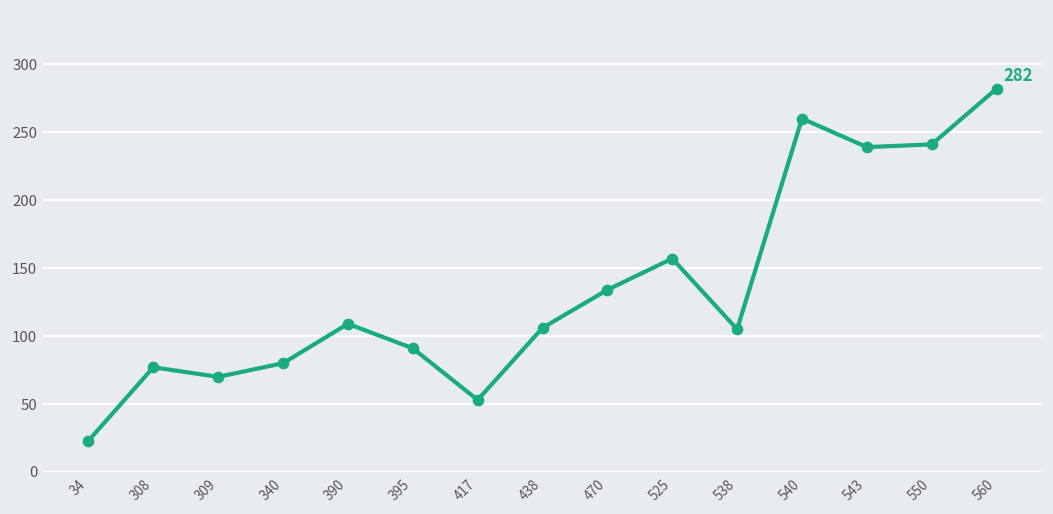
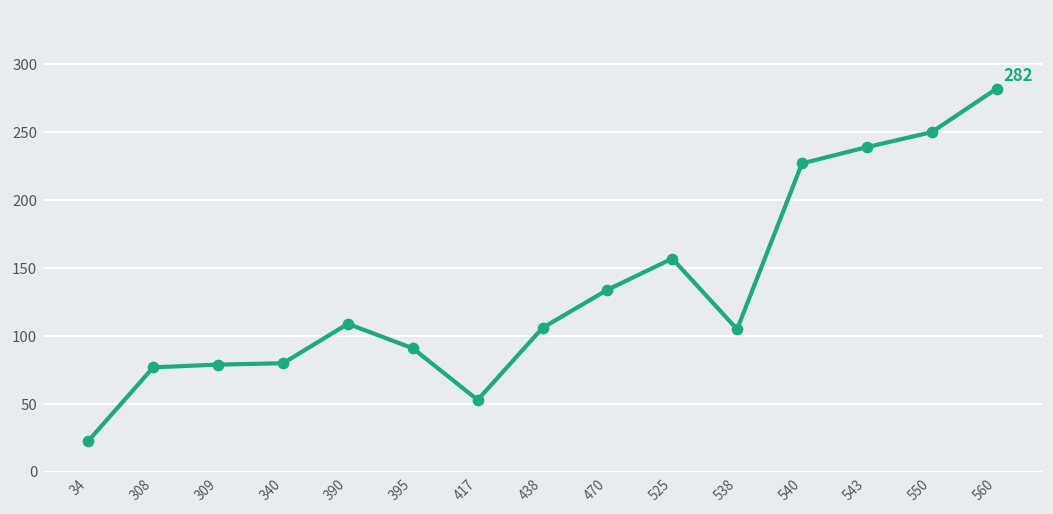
  {
    "34": 23,
    "308": 77,
-   "309": 70,
+   "309": 79,
    "340": 80,
    "390": 109,
    "395": 91,
    "417": 53,
    "438": 106,
    "470": 134,
    "525": 157,
    "538": 105,
-   "540": 260,
+   "540": 227,
    "543": 239,
-   "550": 241
+   "550": 250
  }
